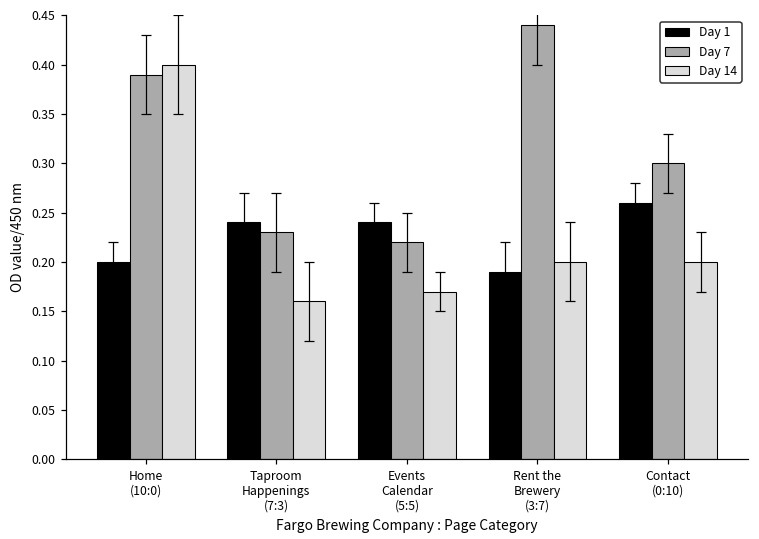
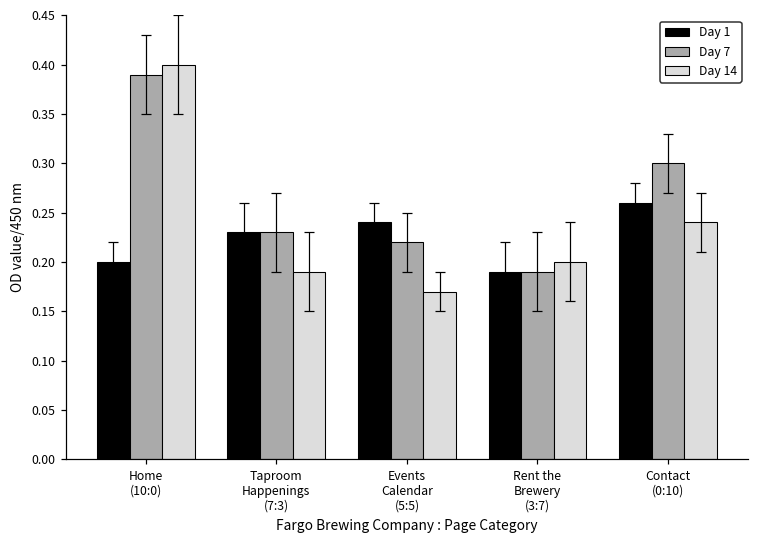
  {
    "Day 1": {
      "Home (10:0)": 0.20,
-     "Taproom Happenings (7:3)": 0.24,
+     "Taproom Happenings (7:3)": 0.23,
      "Events Calendar (5:5)": 0.24,
      "Rent the Brewery (3:7)": 0.19,
      "Contact (0:10)": 0.26
    },
    "Day 7": {
      "Home (10:0)": 0.39,
      "Taproom Happenings (7:3)": 0.23,
      "Events Calendar (5:5)": 0.22,
-     "Rent the Brewery (3:7)": 0.44,
+     "Rent the Brewery (3:7)": 0.19,
      "Contact (0:10)": 0.30
    },
    "Day 14": {
      "Home (10:0)": 0.40,
-     "Taproom Happenings (7:3)": 0.16,
+     "Taproom Happenings (7:3)": 0.19,
      "Events Calendar (5:5)": 0.17,
      "Rent the Brewery (3:7)": 0.20,
-     "Contact (0:10)": 0.20
+     "Contact (0:10)": 0.24
    }
  }
